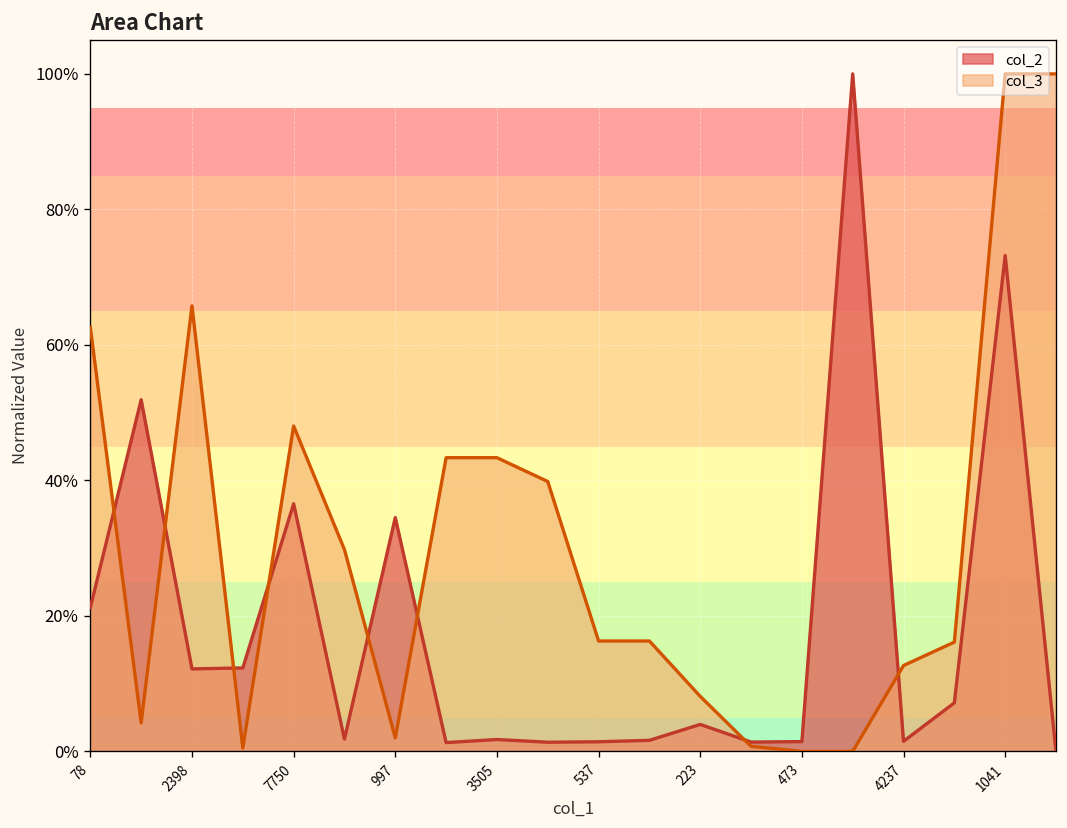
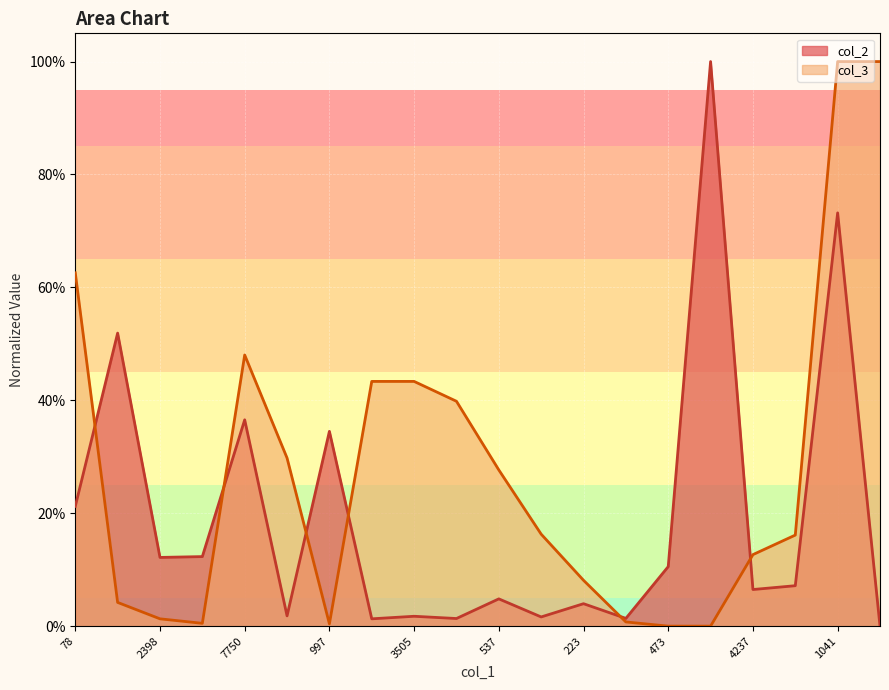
  {
    "col_2": {
      "78": "21%",
      "2398": "12%",
      "7750": "37%",
      "997": "35%",
      "3505": "2%",
-     "537": "1%",
+     "537": "5%",
      "223": "4%",
-     "473": "1%",
-     "4237": "1%",
+     "473": "11%",
+     "4237": "6%",
      "1041": "73%"
    },
    "col_3": {
      "78": "63%",
-     "2398": "66%",
+     "2398": "1%",
      "7750": "48%",
-     "997": "2%",
+     "997": "0%",
      "3505": "43%",
-     "537": "16%",
+     "537": "28%",
      "223": "8%",
      "473": "0%",
      "4237": "13%"
    }
  }
